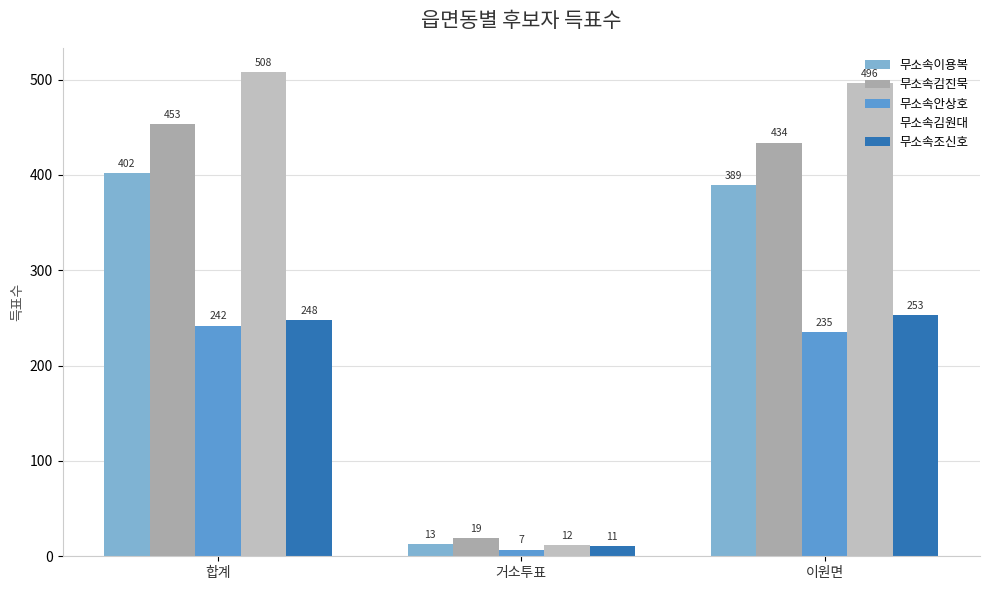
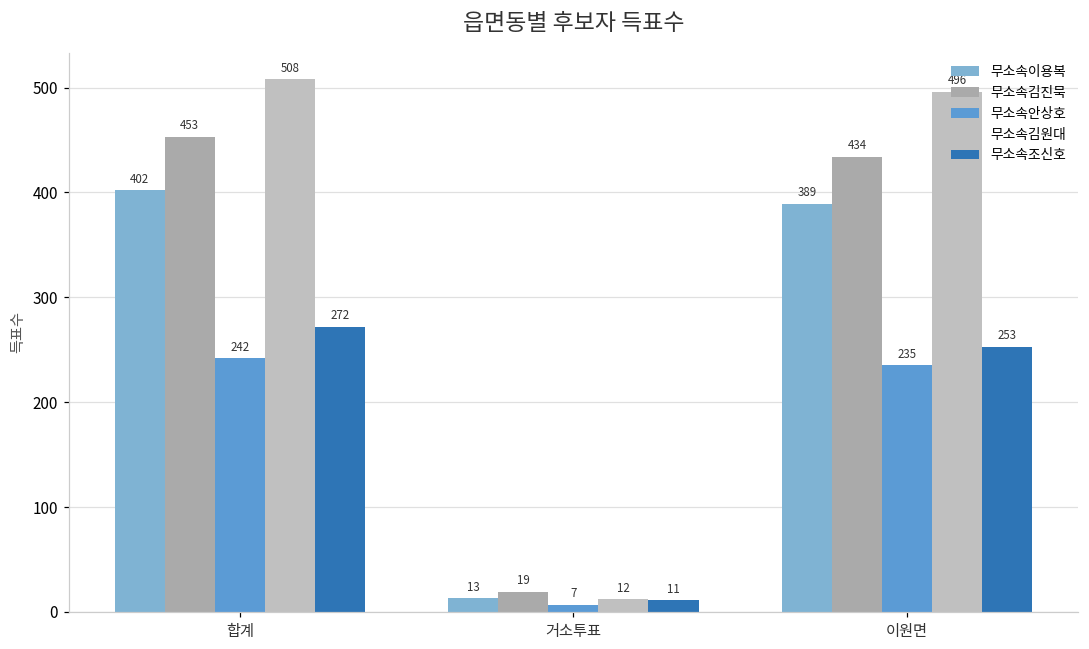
  {
    "무소속조신호": {
-     "합계": 248,
+     "합계": 272,
      "거소투표": 11,
      "이원면": 253
    }
  }
